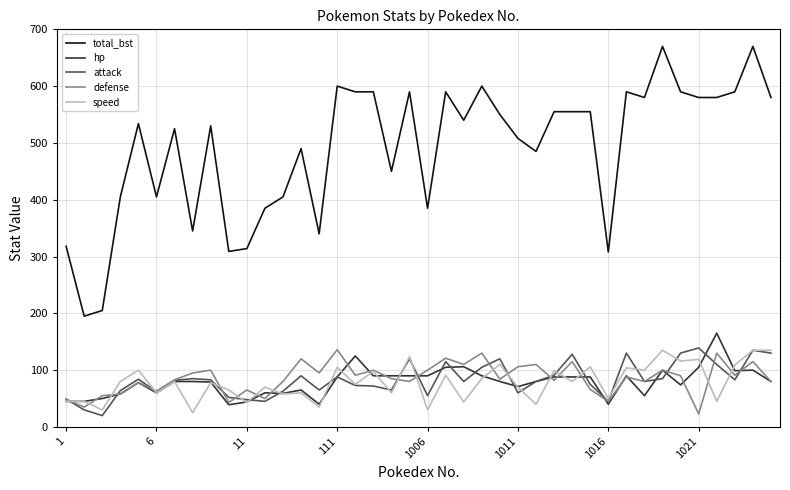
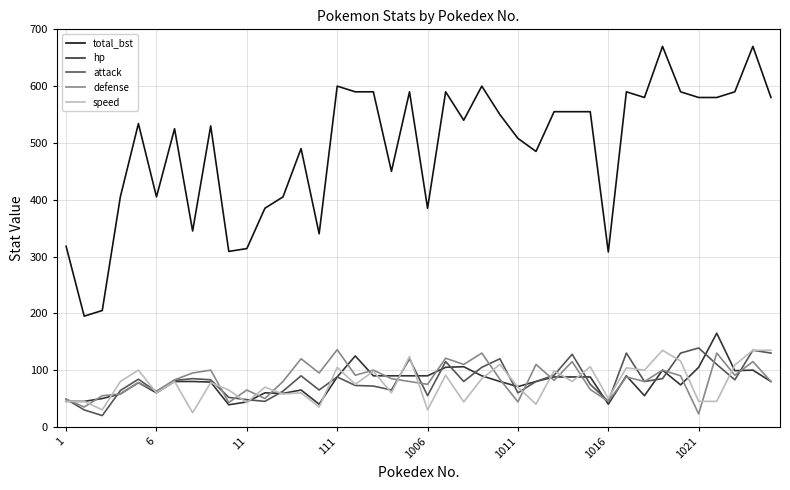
  {
    "defense": {
      "111": 140,
-     "1006": 100,
-     "1011": 110,
+     "1006": 80,
+     "1011": 40,
      "1021": 20
    },
    "speed": {
      "111": 110,
      "1006": 30,
      "1016": 50,
-     "1021": 120
+     "1021": 50
    }
  }
